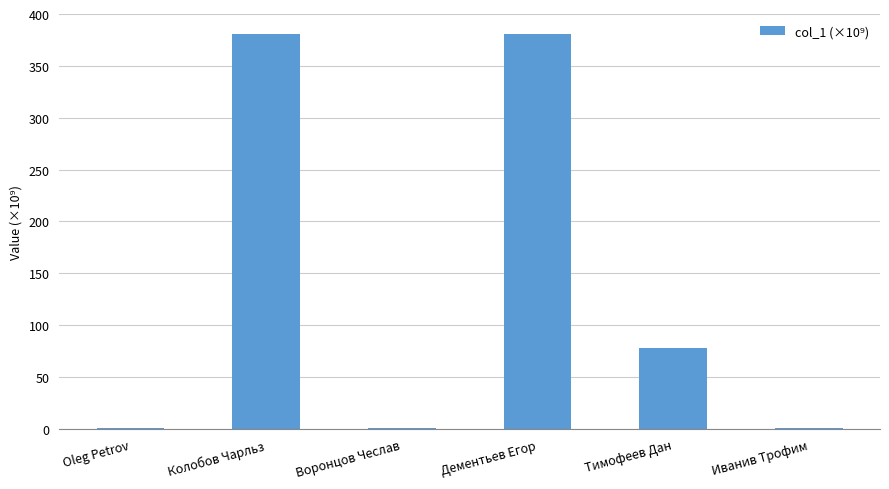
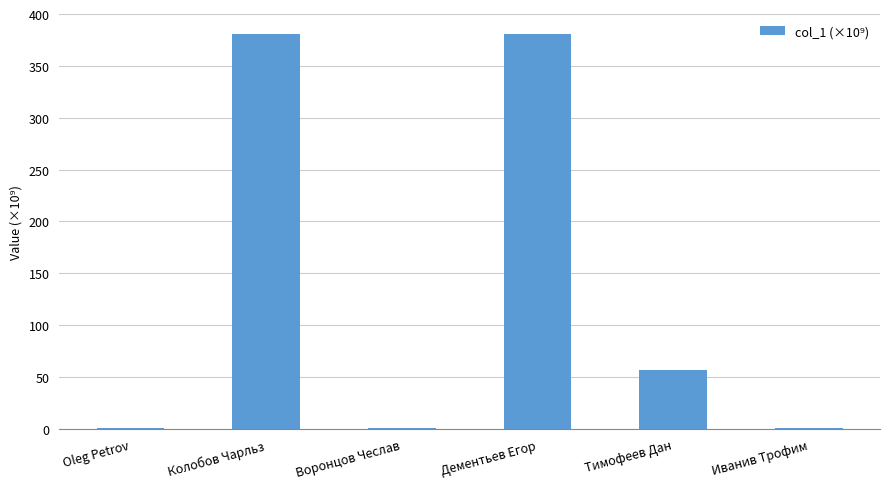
  {
    "Колобов Чарльз": 381,
    "Дементьев Егор": 381,
-   "Тимофеев Дан": 78
+   "Тимофеев Дан": 57
  }
